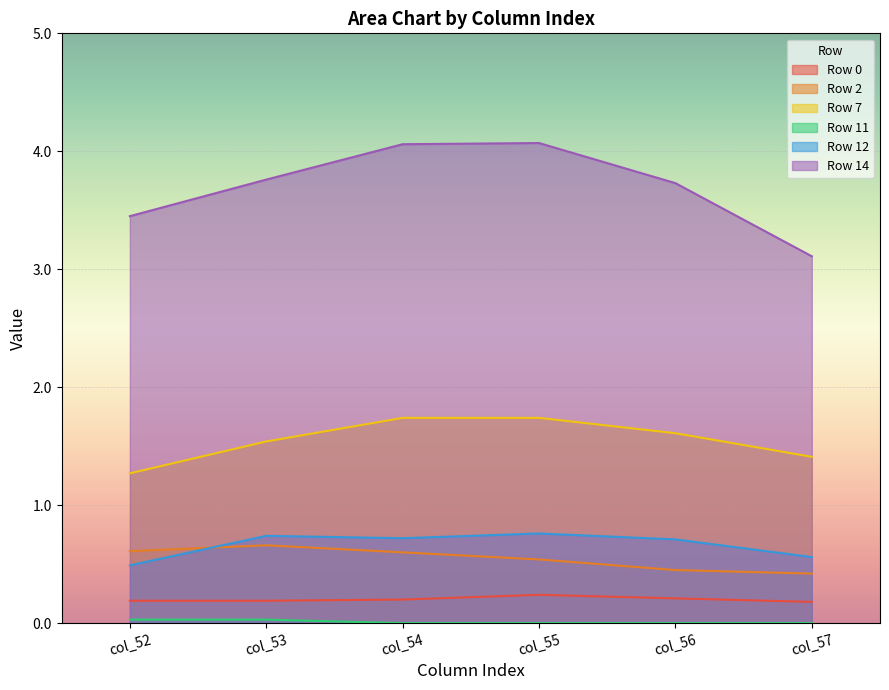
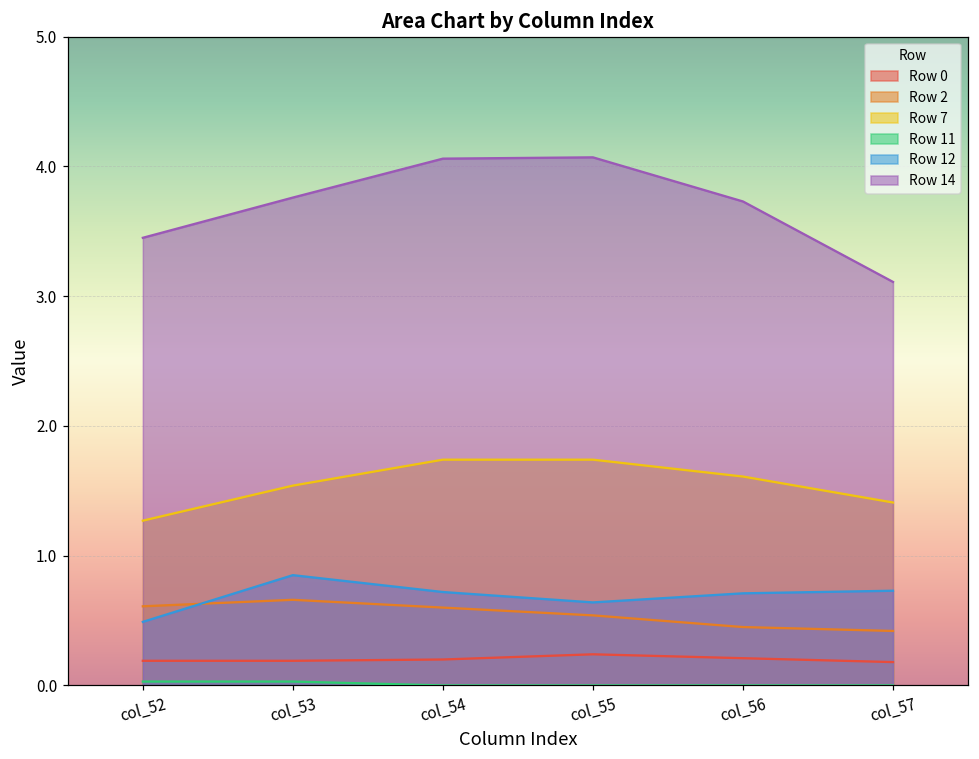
  {
    "Row 11": {
      "col_52": 0.03,
      "col_53": 0.03,
      "col_54": 0.00,
      "col_55": 0.00,
      "col_56": 0.00,
      "col_57": 0.00
    },
    "Row 12": {
      "col_52": 0.49,
-     "col_53": 0.74,
+     "col_53": 0.85,
      "col_54": 0.72,
-     "col_55": 0.76,
+     "col_55": 0.64,
      "col_56": 0.71,
-     "col_57": 0.56
+     "col_57": 0.73
    },
    "Row 14": {
      "col_52": 3.45,
      "col_53": 3.76,
      "col_54": 4.06,
      "col_55": 4.07,
      "col_56": 3.73,
      "col_57": 3.11
    }
  }
